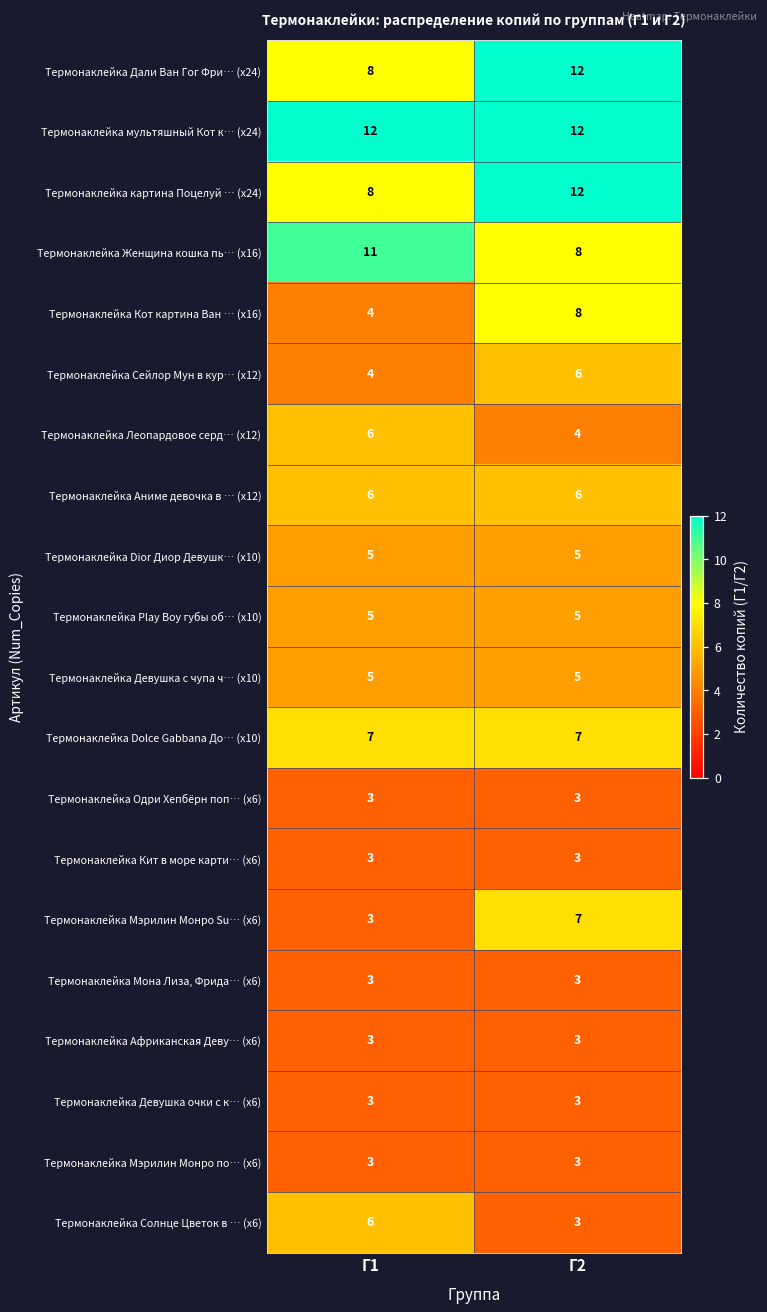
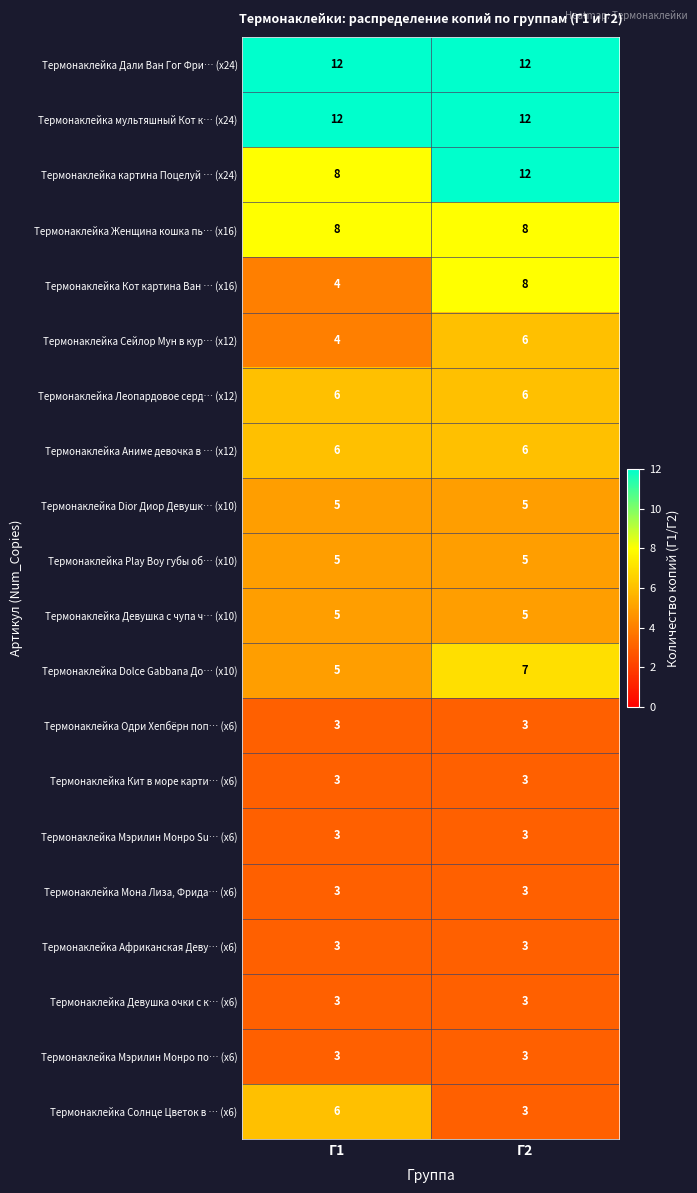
  {
    "Термонаклейка Дали Ван Гог Фри… (x24)": {
-     "Г1": 8,
+     "Г1": 12,
      "Г2": 12
    },
    "Термонаклейка мультяшный Кот к… (x24)": {
      "Г1": 12,
      "Г2": 12
    },
    "Термонаклейка картина Поцелуй … (x24)": {
      "Г1": 8,
      "Г2": 12
    },
    "Термонаклейка Женщина кошка пь… (x16)": {
-     "Г1": 11,
+     "Г1": 8,
      "Г2": 8
    },
    "Термонаклейка Кот картина Ван … (x16)": {
      "Г1": 4,
      "Г2": 8
    },
    "Термонаклейка Сейлор Мун в кур… (x12)": {
      "Г1": 4,
      "Г2": 6
    },
    "Термонаклейка Леопардовое серд… (x12)": {
      "Г1": 6,
-     "Г2": 4
+     "Г2": 6
    },
    "Термонаклейка Аниме девочка в … (x12)": {
      "Г1": 6,
      "Г2": 6
    },
    "Термонаклейка Dior Диор Девушк… (x10)": {
      "Г1": 5,
      "Г2": 5
    },
    "Термонаклейка Play Boy губы об… (x10)": {
      "Г1": 5,
      "Г2": 5
    },
    "Термонаклейка Девушка с чупа ч… (x10)": {
      "Г1": 5,
      "Г2": 5
    },
    "Термонаклейка Dolce Gabbana До… (x10)": {
-     "Г1": 7,
+     "Г1": 5,
      "Г2": 7
    },
    "Термонаклейка Одри Хепбёрн поп… (x6)": {
      "Г1": 3,
      "Г2": 3
    },
    "Термонаклейка Кит в море карти… (x6)": {
      "Г1": 3,
      "Г2": 3
    },
    "Термонаклейка Мэрилин Монро Su… (x6)": {
      "Г1": 3,
-     "Г2": 7
+     "Г2": 3
    },
    "Термонаклейка Мона Лиза, Фрида… (x6)": {
      "Г1": 3,
      "Г2": 3
    },
    "Термонаклейка Африканская Деву… (x6)": {
      "Г1": 3,
      "Г2": 3
    },
    "Термонаклейка Девушка очки с к… (x6)": {
      "Г1": 3,
      "Г2": 3
    },
    "Термонаклейка Мэрилин Монро по… (x6)": {
      "Г1": 3,
      "Г2": 3
    },
    "Термонаклейка Солнце Цветок в … (x6)": {
      "Г1": 6,
      "Г2": 3
    }
  }
